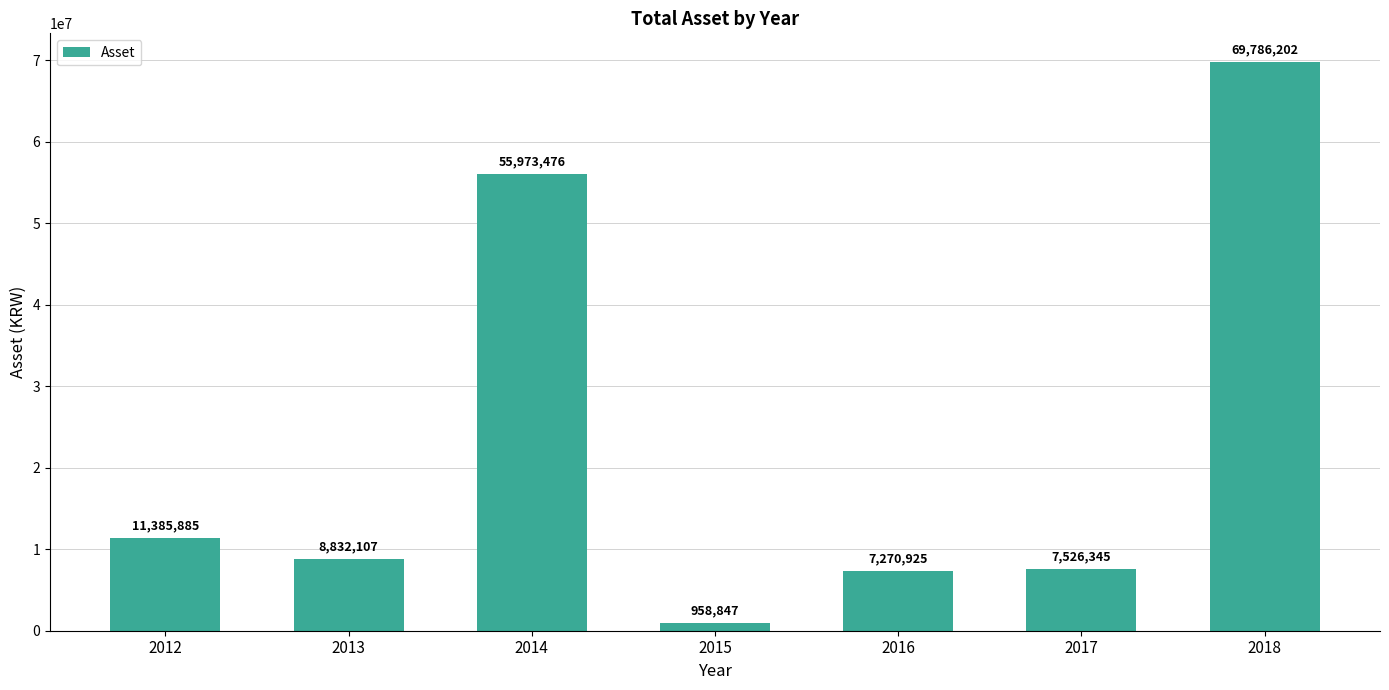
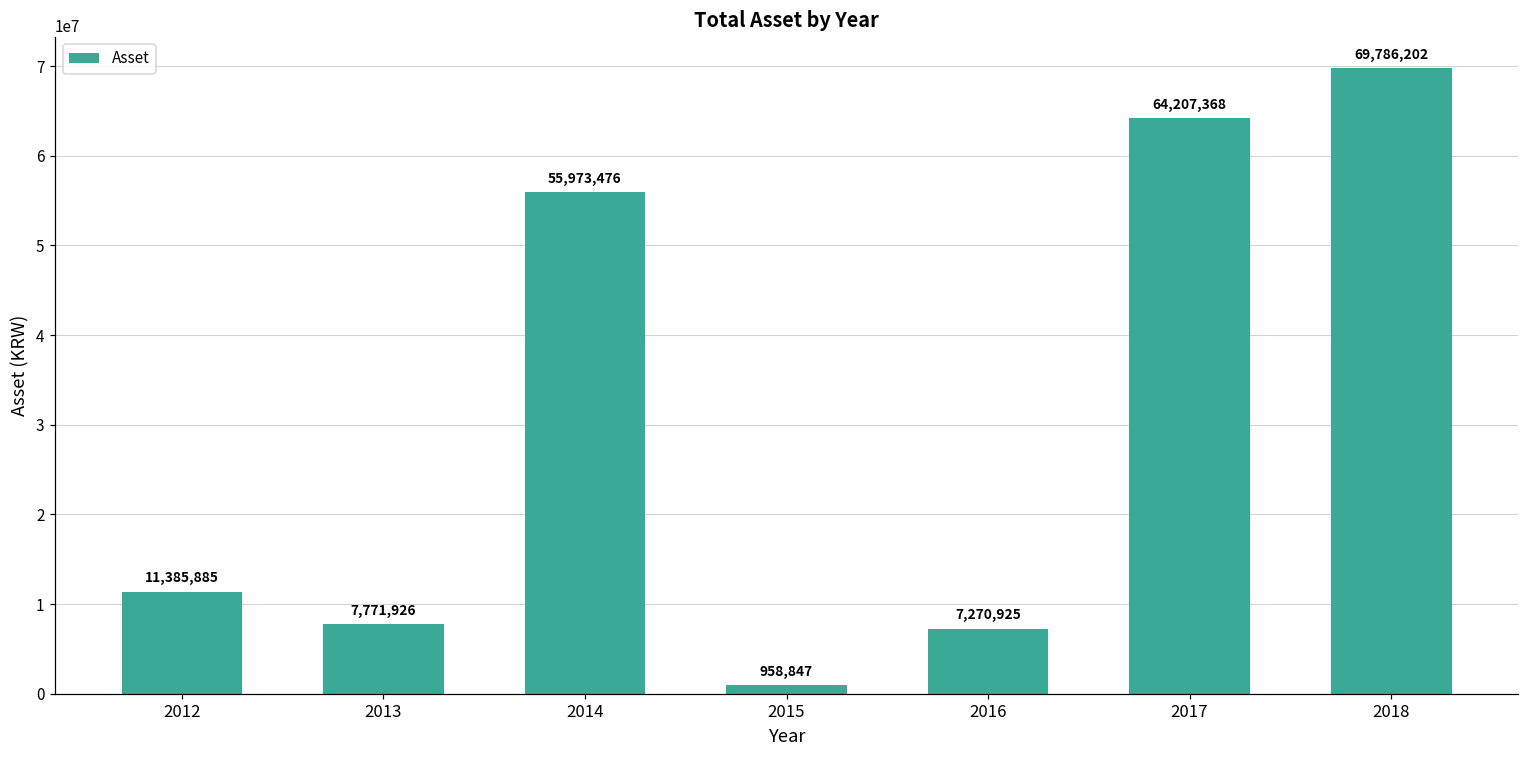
  {
    "2012": "11,385,885",
-   "2013": "8,832,107",
+   "2013": "7,771,926",
    "2014": "55,973,476",
    "2015": "958,847",
    "2016": "7,270,925",
-   "2017": "7,526,345",
+   "2017": "64,207,368",
    "2018": "69,786,202"
  }
